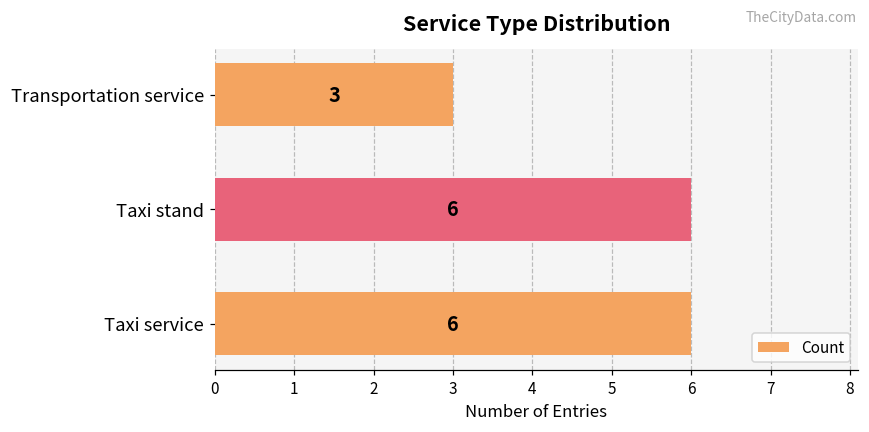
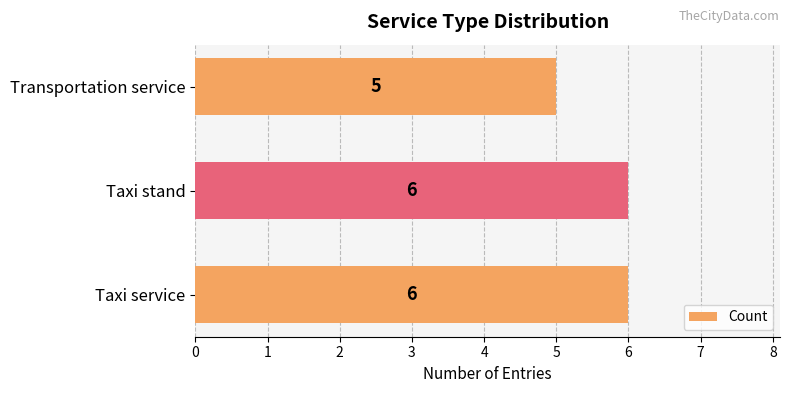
  {
-   "Transportation service": 3,
+   "Transportation service": 5,
    "Taxi stand": 6,
    "Taxi service": 6
  }
